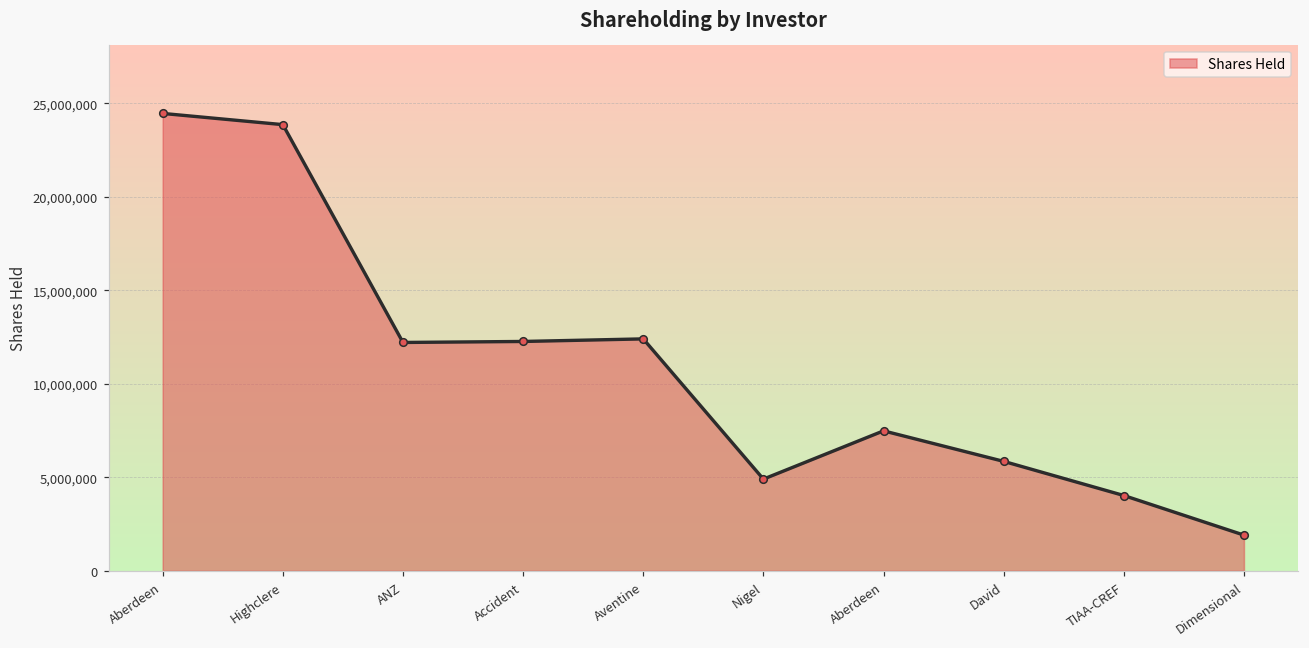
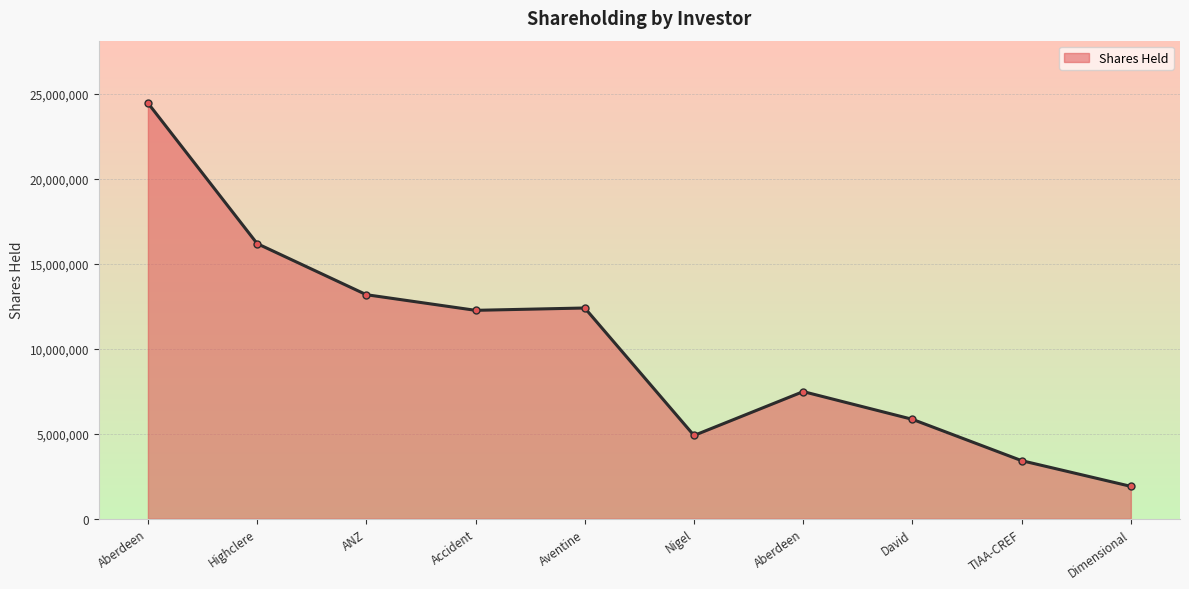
  {
-   "Highclere": "23,900,000",
-   "ANZ": "12,200,000",
+   "Highclere": "16,200,000",
+   "ANZ": "13,200,000",
    "Accident": "12,300,000",
    "Aventine": "12,400,000",
    "Nigel": "4,900,000",
    "David": "5,800,000",
-   "TIAA-CREF": "4,000,000",
+   "TIAA-CREF": "3,400,000",
    "Dimensional": "1,900,000"
  }
